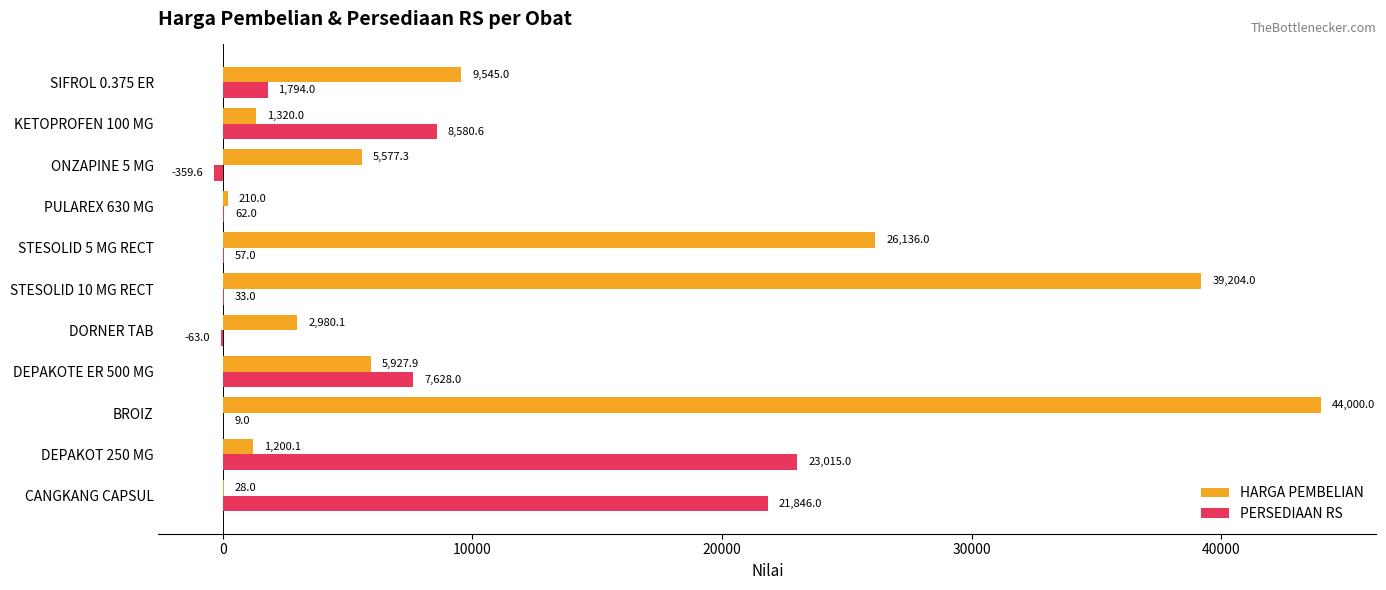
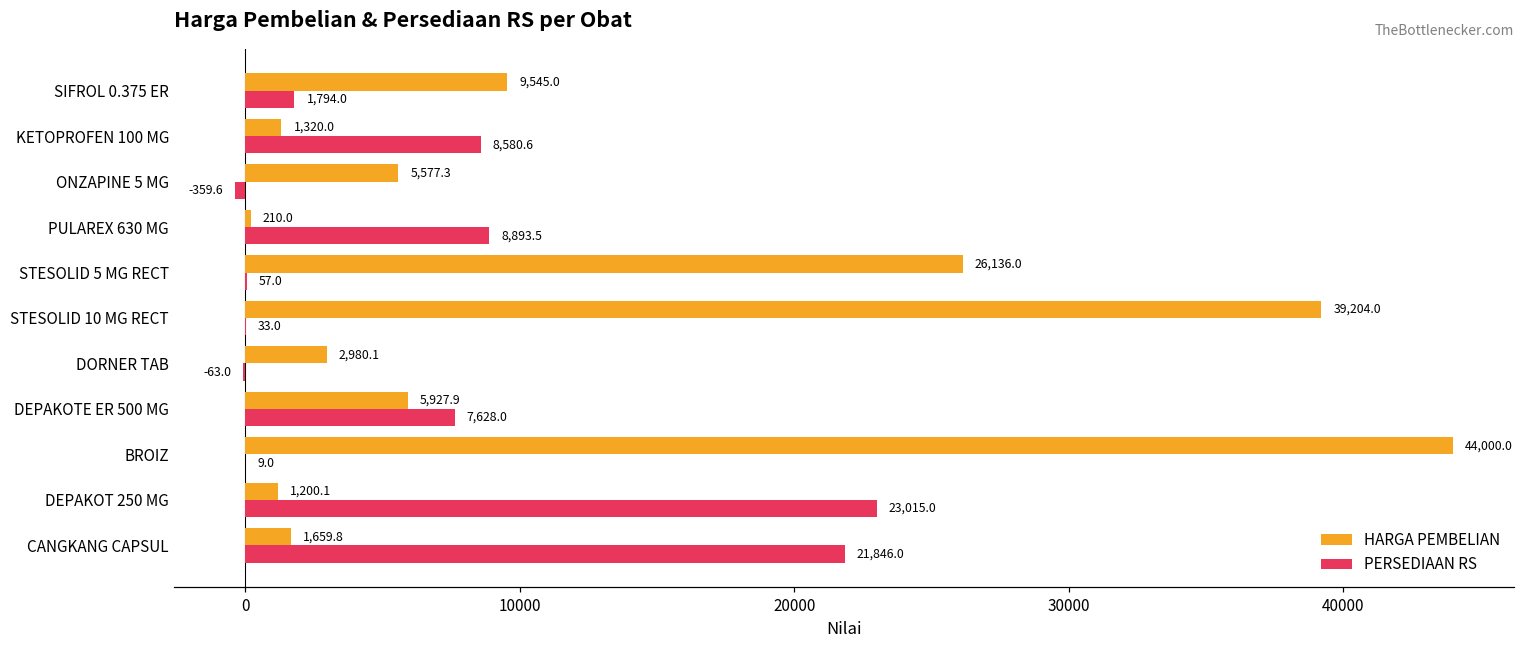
  {
    "HARGA PEMBELIAN": {
      "SIFROL 0.375 ER": "9,545.0",
      "KETOPROFEN 100 MG": "1,320.0",
      "ONZAPINE 5 MG": "5,577.3",
      "PULAREX 630 MG": "210.0",
      "STESOLID 5 MG RECT": "26,136.0",
      "STESOLID 10 MG RECT": "39,204.0",
      "DORNER TAB": "2,980.1",
      "DEPAKOTE ER 500 MG": "5,927.9",
      "BROIZ": "44,000.0",
      "DEPAKOT 250 MG": "1,200.1",
-     "CANGKANG CAPSUL": "28.0"
+     "CANGKANG CAPSUL": "1,659.8"
    },
    "PERSEDIAAN RS": {
      "SIFROL 0.375 ER": "1,794.0",
      "KETOPROFEN 100 MG": "8,580.6",
      "ONZAPINE 5 MG": "-359.6",
-     "PULAREX 630 MG": "62.0",
+     "PULAREX 630 MG": "8,893.5",
      "STESOLID 5 MG RECT": "57.0",
      "STESOLID 10 MG RECT": "33.0",
      "DORNER TAB": "-63.0",
      "DEPAKOTE ER 500 MG": "7,628.0",
      "BROIZ": "9.0",
      "DEPAKOT 250 MG": "23,015.0",
      "CANGKANG CAPSUL": "21,846.0"
    }
  }
